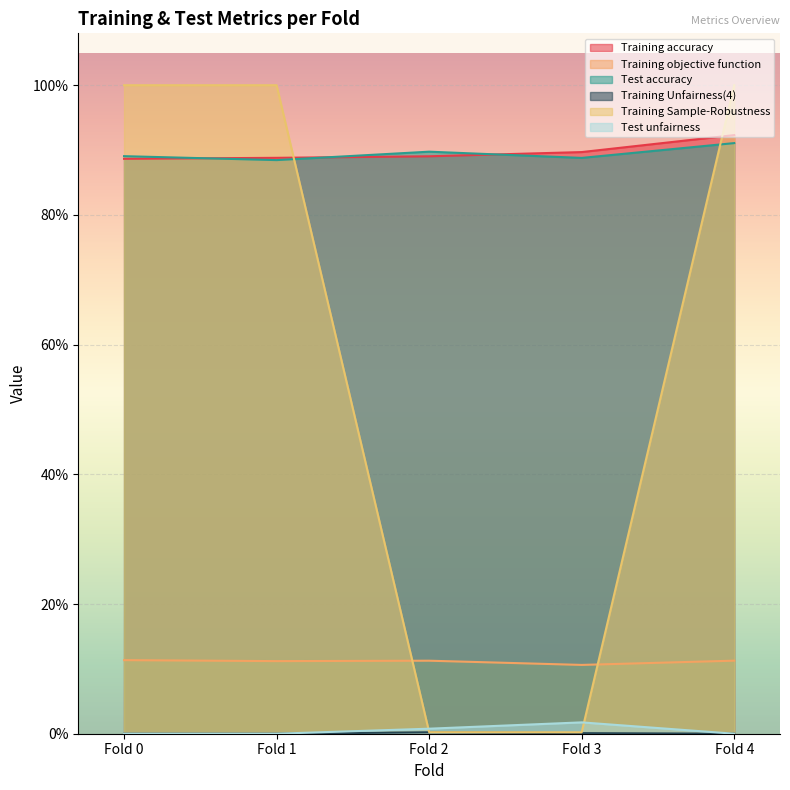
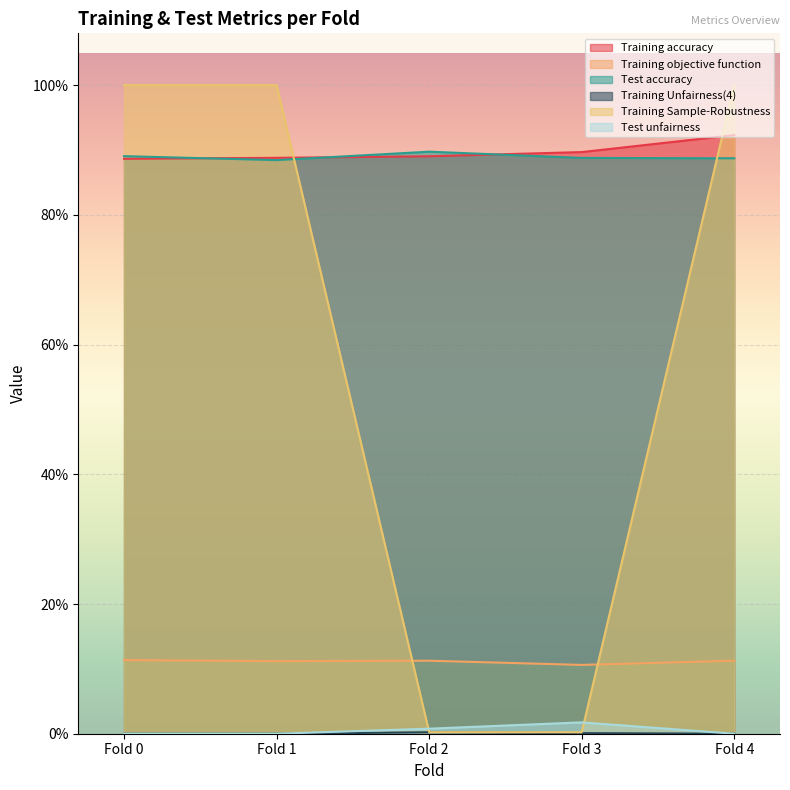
  {
    "Training accuracy": {
      "Fold 0": "89%",
      "Fold 2": "89%",
      "Fold 3": "90%"
    },
    "Test accuracy": {
      "Fold 0": "89%",
      "Fold 2": "90%",
      "Fold 3": "89%",
-     "Fold 4": "91%"
+     "Fold 4": "89%"
    },
    "Test unfairness": {
      "Fold 2": "1%",
      "Fold 3": "2%"
    }
  }
